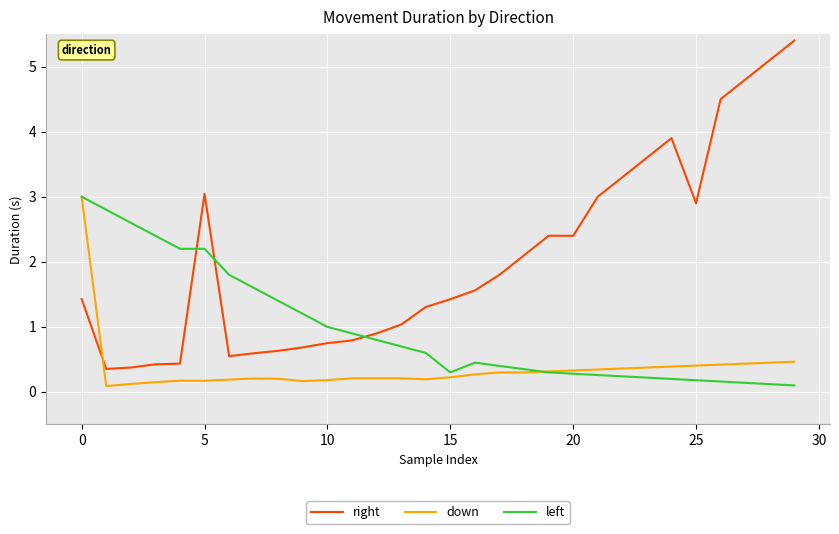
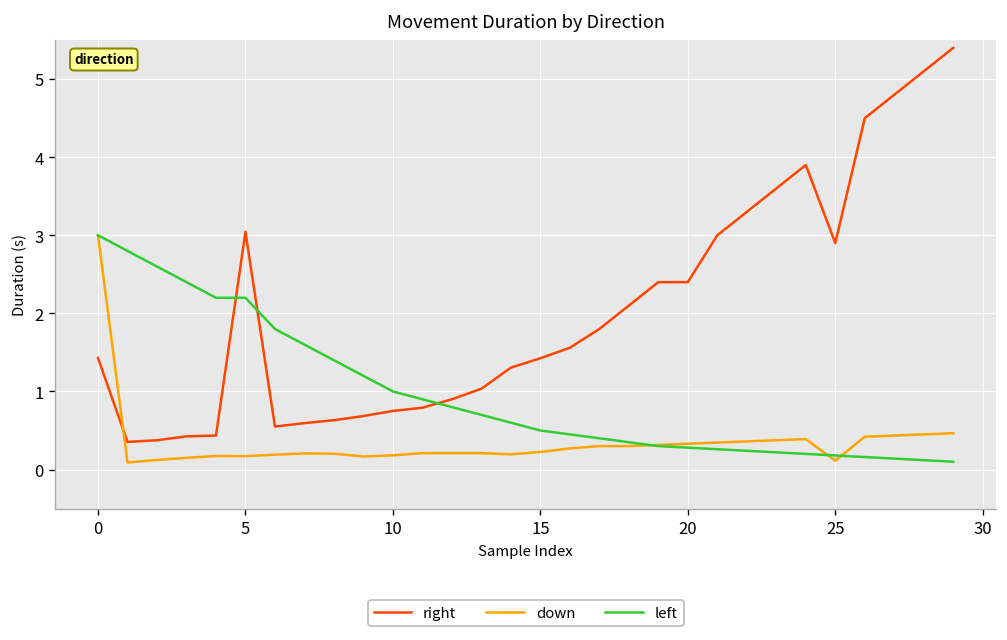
  {
    "right": {
      "0": 1.4,
      "5": 3.0,
      "10": 0.8,
      "15": 1.4,
      "20": 2.4,
      "25": 2.9
    },
    "down": {
      "5": 0.2,
      "10": 0.2,
      "15": 0.2,
      "20": 0.3,
-     "25": 0.4
+     "25": 0.1
    },
    "left": {
      "5": 2.2,
      "10": 1.0,
-     "15": 0.3,
+     "15": 0.5,
      "20": 0.3,
      "25": 0.2
    }
  }
